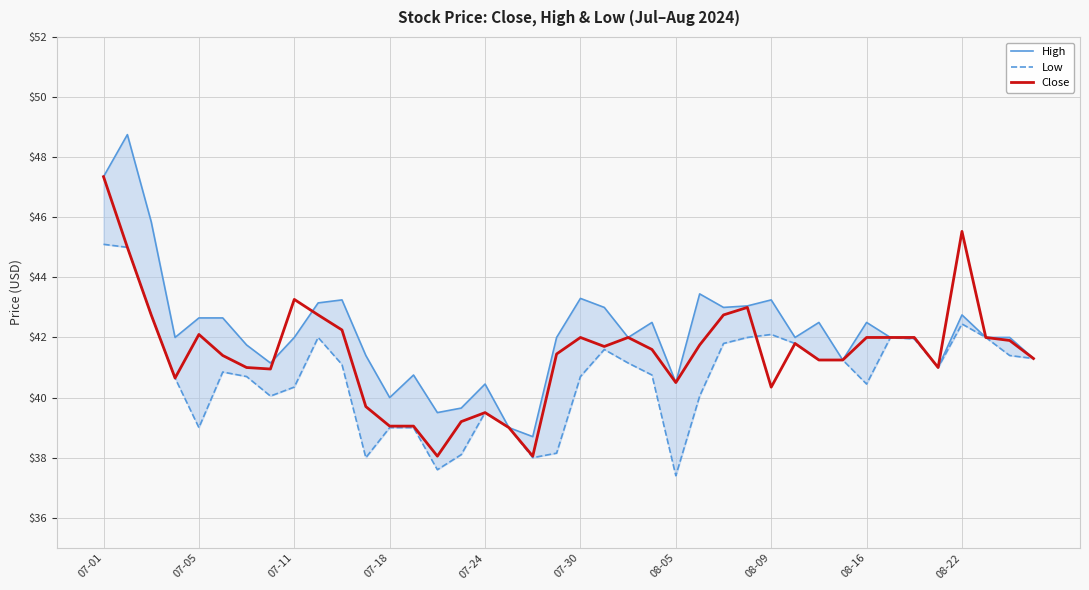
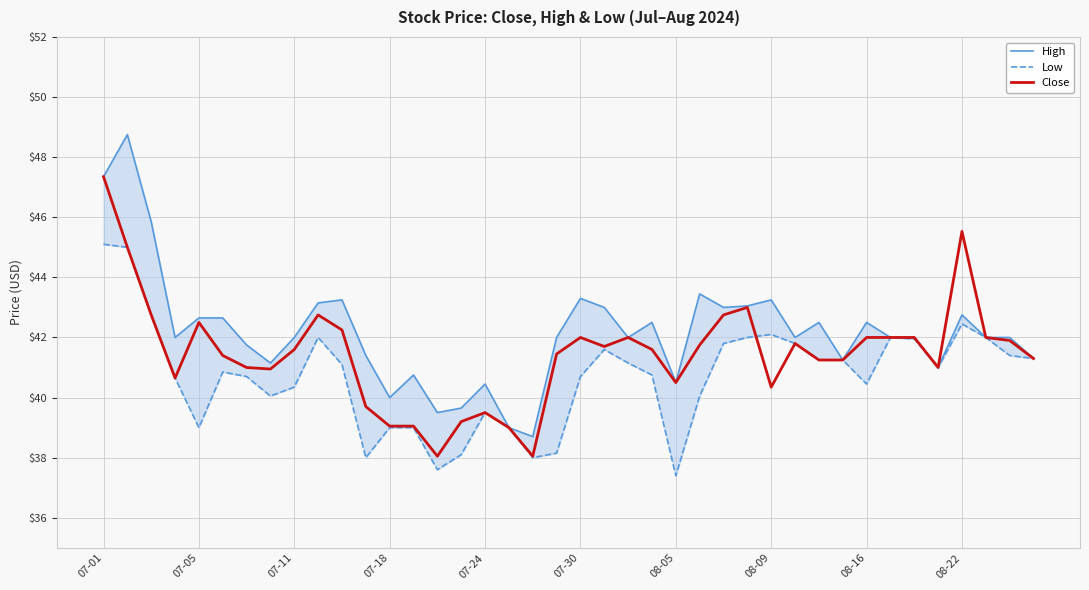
  {
    "Close": {
-     "07-05": "$42.1",
-     "07-11": "$43.3",
+     "07-05": "$42.5",
+     "07-11": "$41.6",
      "07-30": "$42.0",
      "08-09": "$40.3",
      "08-16": "$42.0",
      "08-22": "$45.5"
    }
  }
